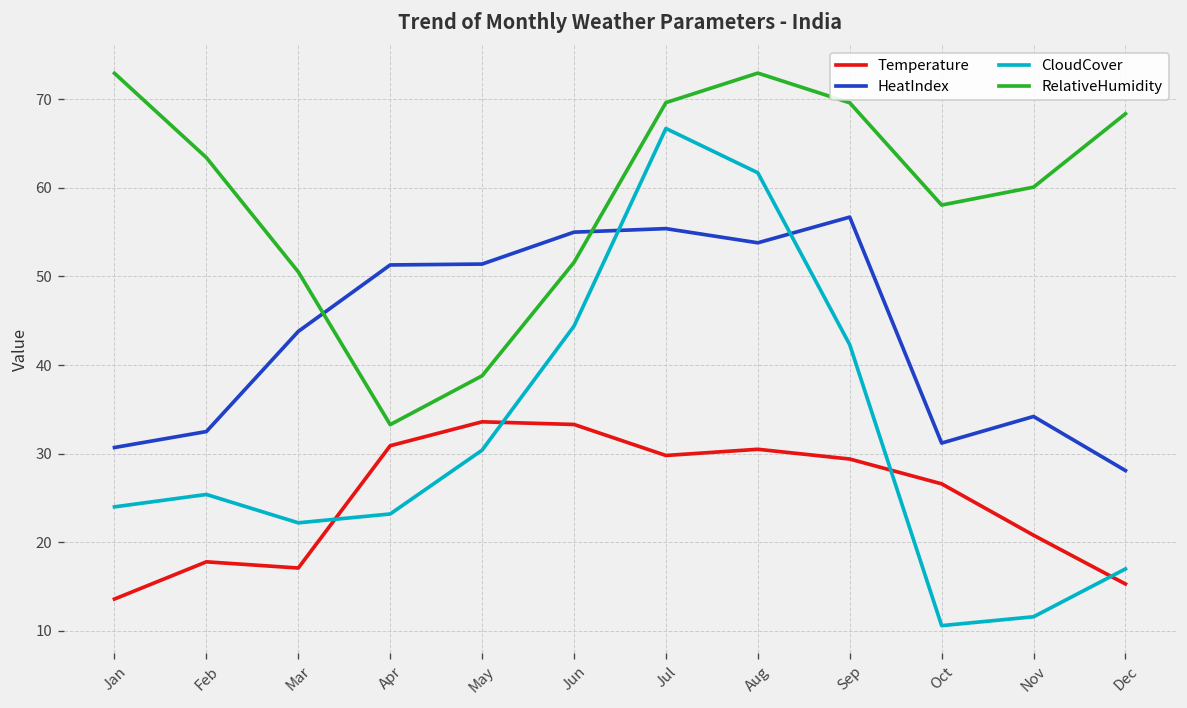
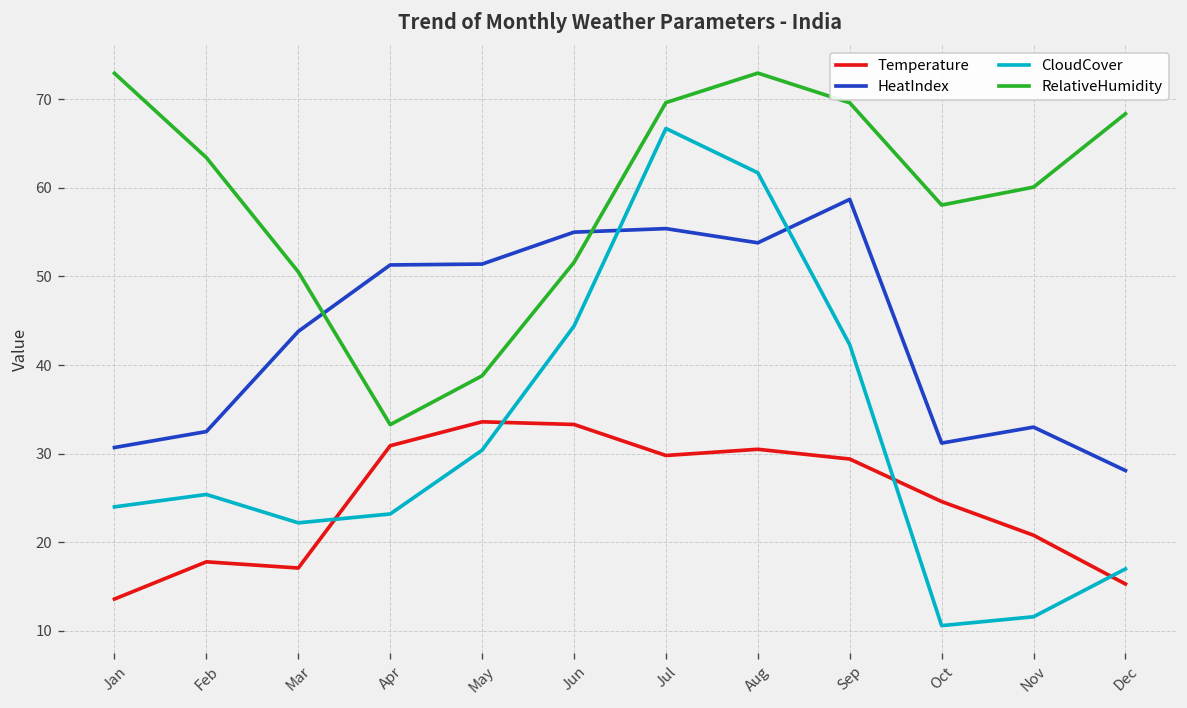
  {
    "Temperature": {
      "Jan": 14,
      "Feb": 18,
      "Mar": 17,
      "Apr": 31,
      "May": 34,
      "Jun": 33,
      "Jul": 30,
      "Aug": 31,
      "Sep": 29,
-     "Oct": 27,
+     "Oct": 25,
      "Nov": 21,
      "Dec": 15
    },
    "HeatIndex": {
      "Jan": 31,
      "Feb": 33,
      "Mar": 44,
      "Apr": 51,
      "May": 51,
      "Jun": 55,
      "Jul": 55,
      "Aug": 54,
-     "Sep": 57,
+     "Sep": 59,
      "Oct": 31,
-     "Nov": 34,
+     "Nov": 33,
      "Dec": 28
    },
    "CloudCover": {
      "Jan": 24,
      "Feb": 25,
      "Mar": 22,
      "Apr": 23,
      "May": 30,
      "Jun": 44,
      "Jul": 67,
      "Aug": 62,
      "Sep": 42,
      "Oct": 11,
      "Nov": 12,
      "Dec": 17
    },
    "RelativeHumidity": {
      "Jan": 73,
      "Feb": 63,
      "Mar": 51,
      "Apr": 33,
      "May": 39,
      "Jun": 52,
      "Jul": 70,
      "Aug": 73,
      "Oct": 58,
      "Nov": 60,
      "Dec": 68
    }
  }
